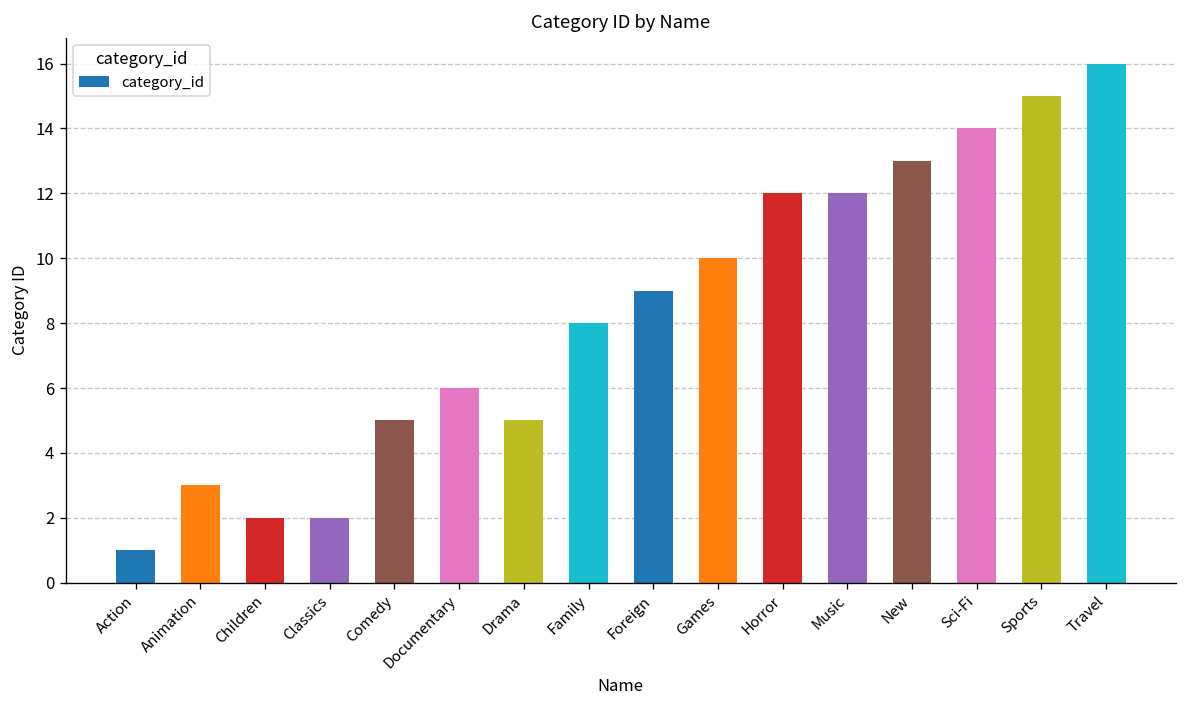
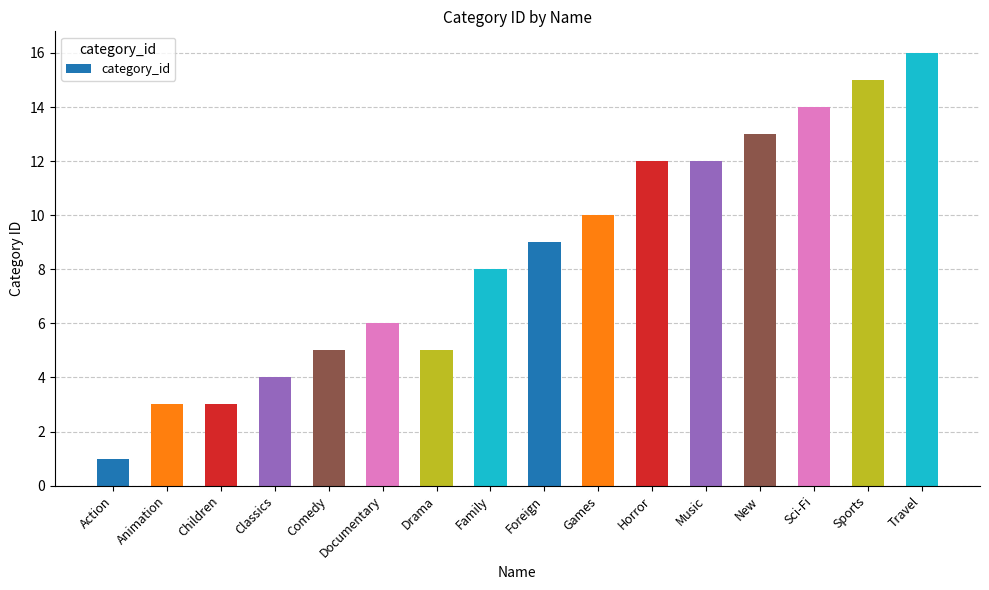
  {
    "Action": 1,
    "Animation": 3,
-   "Children": 2,
-   "Classics": 2,
+   "Children": 3,
+   "Classics": 4,
    "Comedy": 5,
    "Documentary": 6,
    "Drama": 5,
    "Family": 8,
    "Foreign": 9,
    "Games": 10,
    "Horror": 12,
    "Music": 12,
    "New": 13,
    "Sci-Fi": 14,
    "Sports": 15,
    "Travel": 16
  }
